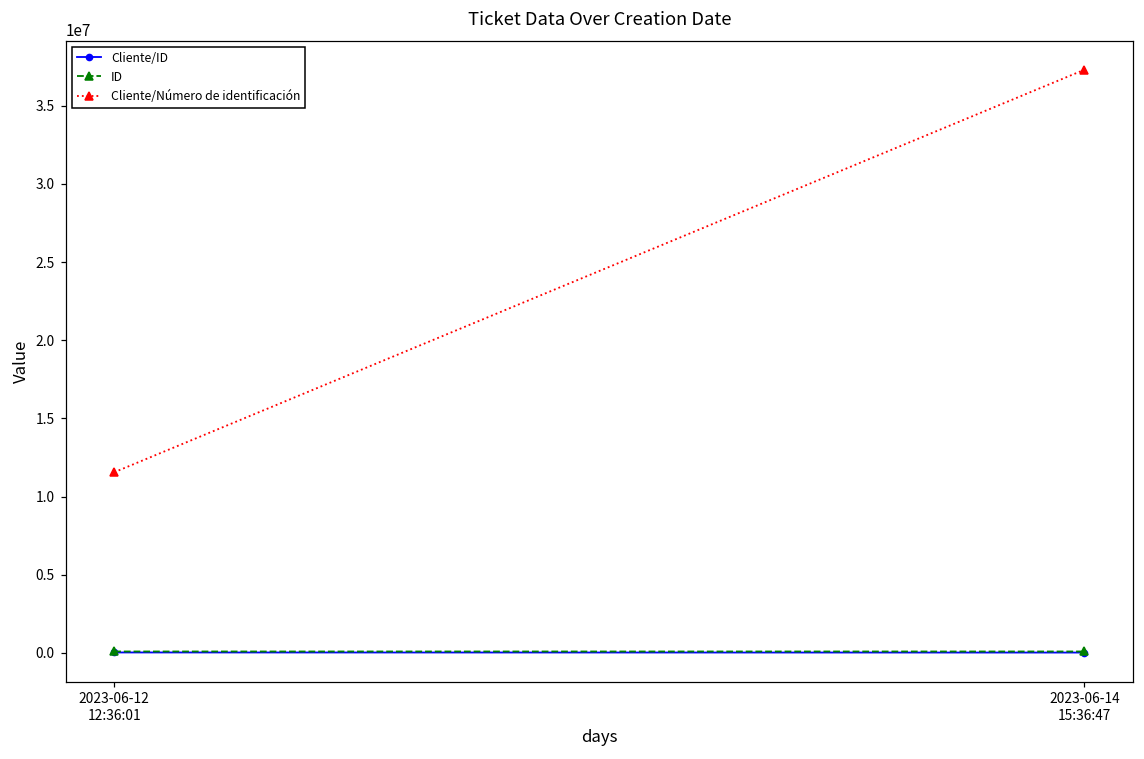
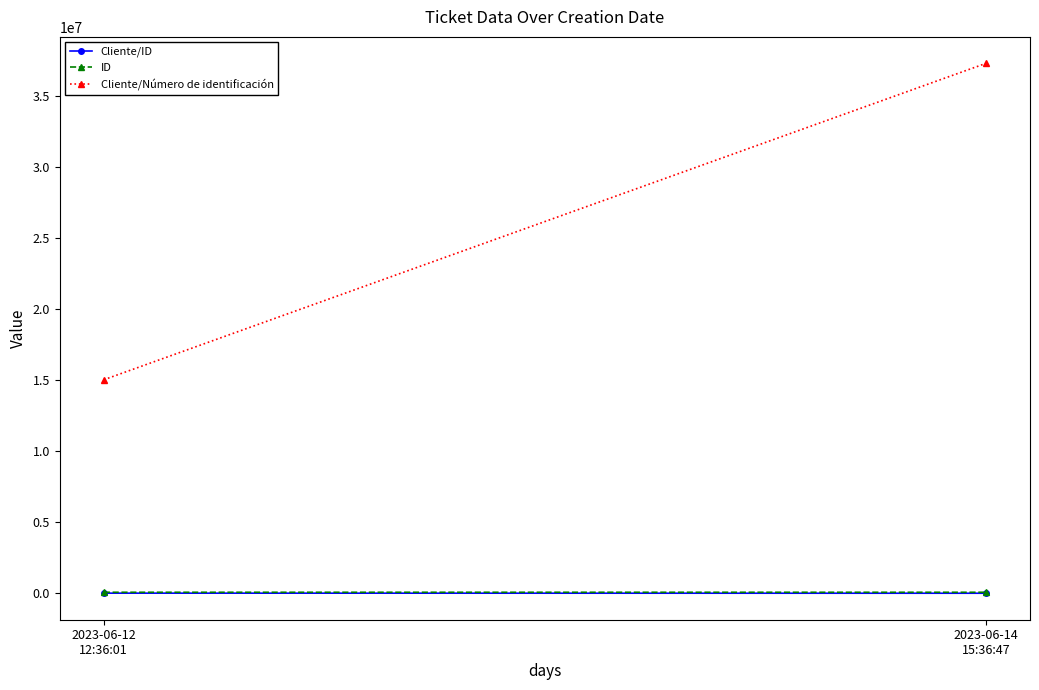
  {
    "Cliente/Número de identificación": {
-     "2023-06-12 12:36:01": 11500000,
+     "2023-06-12 12:36:01": 15000000,
      "2023-06-14 15:36:47": 37300000
    }
  }
